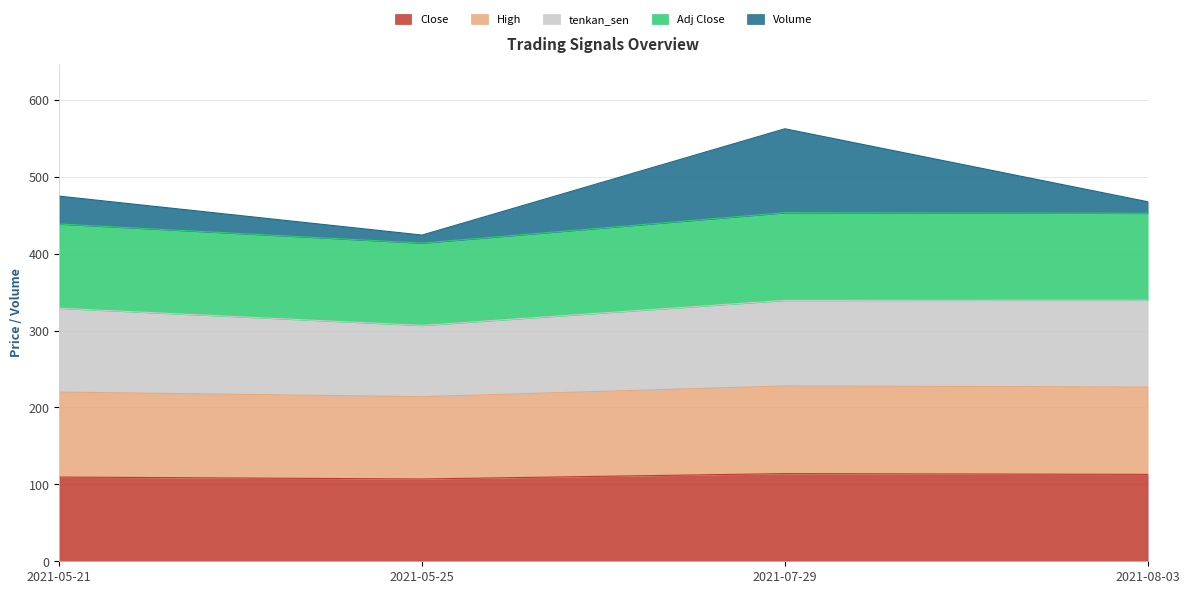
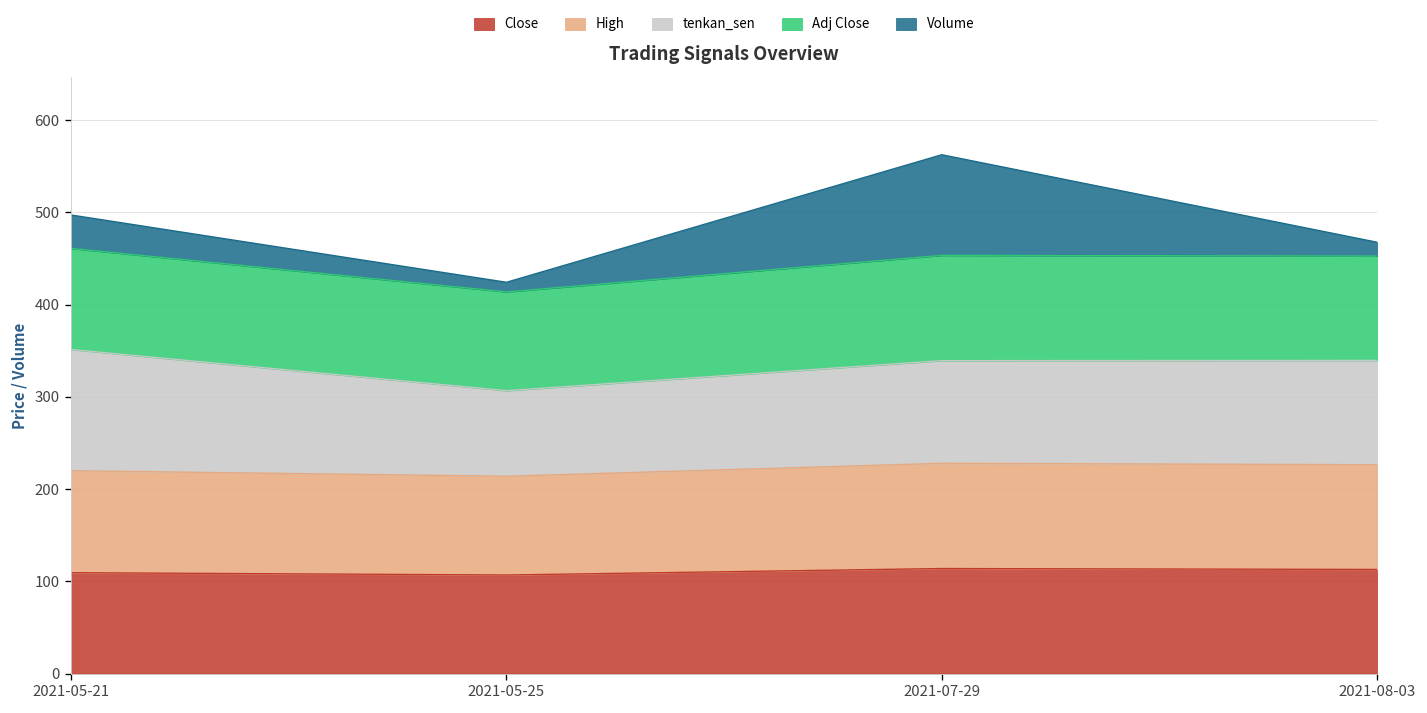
  {
    "Close": {
      "2021-05-21": 110,
      "2021-05-25": 110,
      "2021-07-29": 110,
      "2021-08-03": 110
    },
    "High": {
      "2021-05-21": 110,
      "2021-05-25": 110,
      "2021-07-29": 110,
      "2021-08-03": 110
    },
    "tenkan_sen": {
-     "2021-05-21": 110,
+     "2021-05-21": 130,
      "2021-05-25": 90,
      "2021-07-29": 110,
      "2021-08-03": 110
    },
    "Adj Close": {
      "2021-05-21": 110,
      "2021-05-25": 110,
      "2021-07-29": 110,
      "2021-08-03": 110
    },
    "Volume": {
      "2021-05-21": 40,
      "2021-05-25": 10,
      "2021-07-29": 110,
      "2021-08-03": 20
    }
  }
